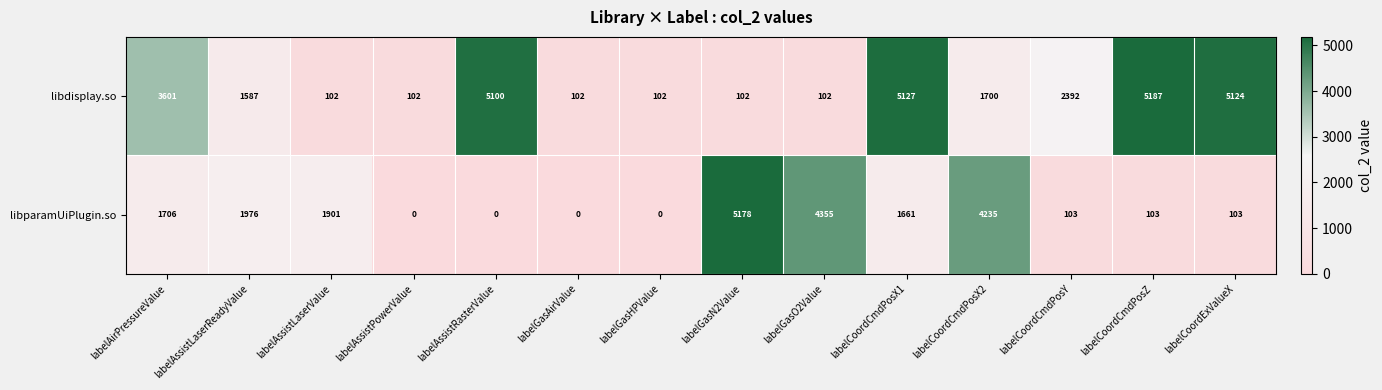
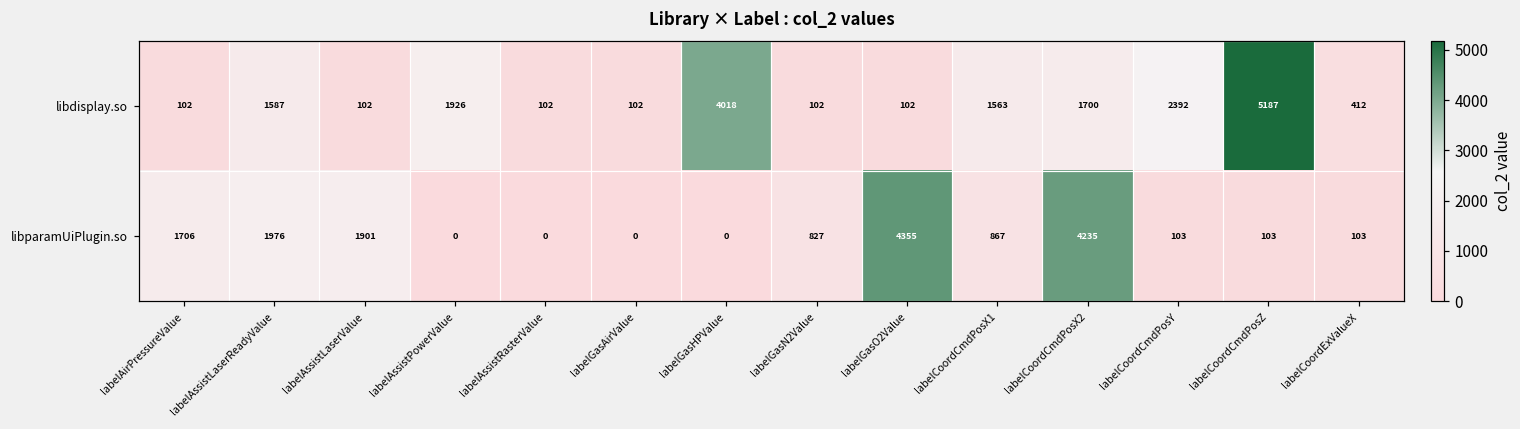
  {
    "libdisplay.so": {
-     "labelAirPressureValue": 3601,
+     "labelAirPressureValue": 102,
      "labelAssistLaserReadyValue": 1587,
      "labelAssistLaserValue": 102,
-     "labelAssistPowerValue": 102,
-     "labelAssistRasterValue": 5100,
+     "labelAssistPowerValue": 1926,
+     "labelAssistRasterValue": 102,
      "labelGasAirValue": 102,
-     "labelGasHPValue": 102,
+     "labelGasHPValue": 4018,
      "labelGasN2Value": 102,
      "labelGasO2Value": 102,
-     "labelCoordCmdPosX1": 5127,
+     "labelCoordCmdPosX1": 1563,
      "labelCoordCmdPosX2": 1700,
      "labelCoordCmdPosY": 2392,
      "labelCoordCmdPosZ": 5187,
-     "labelCoordExValueX": 5124
+     "labelCoordExValueX": 412
    },
    "libparamUiPlugin.so": {
      "labelAirPressureValue": 1706,
      "labelAssistLaserReadyValue": 1976,
      "labelAssistLaserValue": 1901,
      "labelAssistPowerValue": 0,
      "labelAssistRasterValue": 0,
      "labelGasAirValue": 0,
      "labelGasHPValue": 0,
-     "labelGasN2Value": 5178,
+     "labelGasN2Value": 827,
      "labelGasO2Value": 4355,
-     "labelCoordCmdPosX1": 1661,
+     "labelCoordCmdPosX1": 867,
      "labelCoordCmdPosX2": 4235,
      "labelCoordCmdPosY": 103,
      "labelCoordCmdPosZ": 103,
      "labelCoordExValueX": 103
    }
  }
